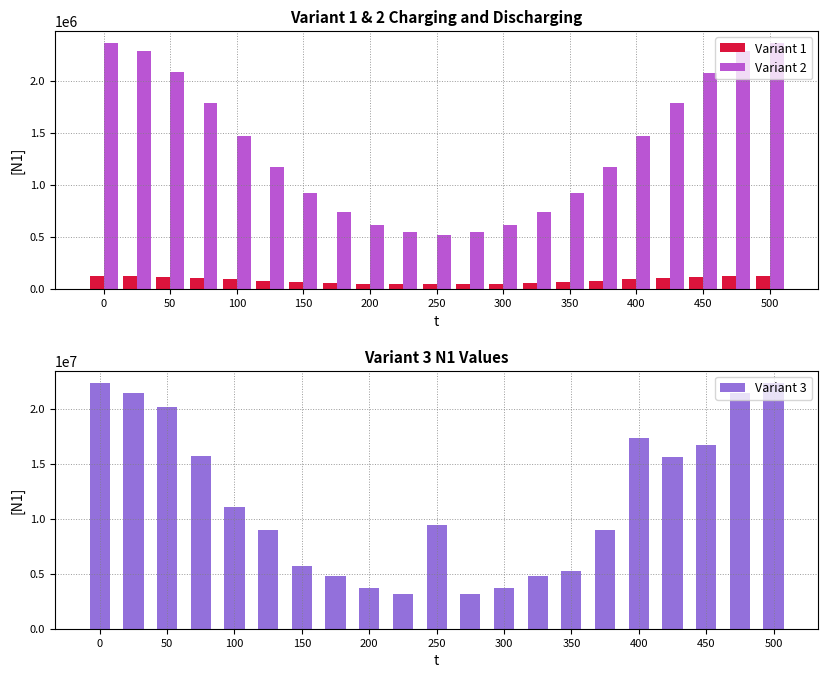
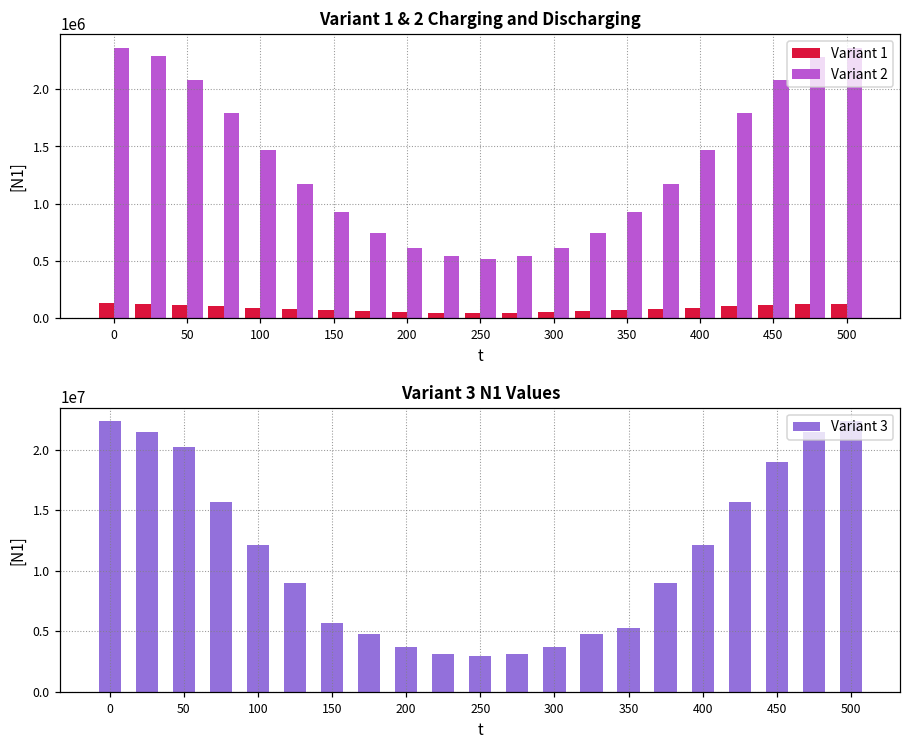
  {
    "Variant 3 N1 Values": {
      "0": 22300000,
      "50": 20200000,
-     "100": 11000000,
+     "100": 12100000,
      "150": 5700000,
      "200": 3700000,
-     "250": 9400000,
+     "250": 2900000,
      "300": 3700000,
      "350": 5300000,
-     "400": 17300000,
-     "450": 16700000
+     "400": 12100000,
+     "450": 19000000
    }
  }
